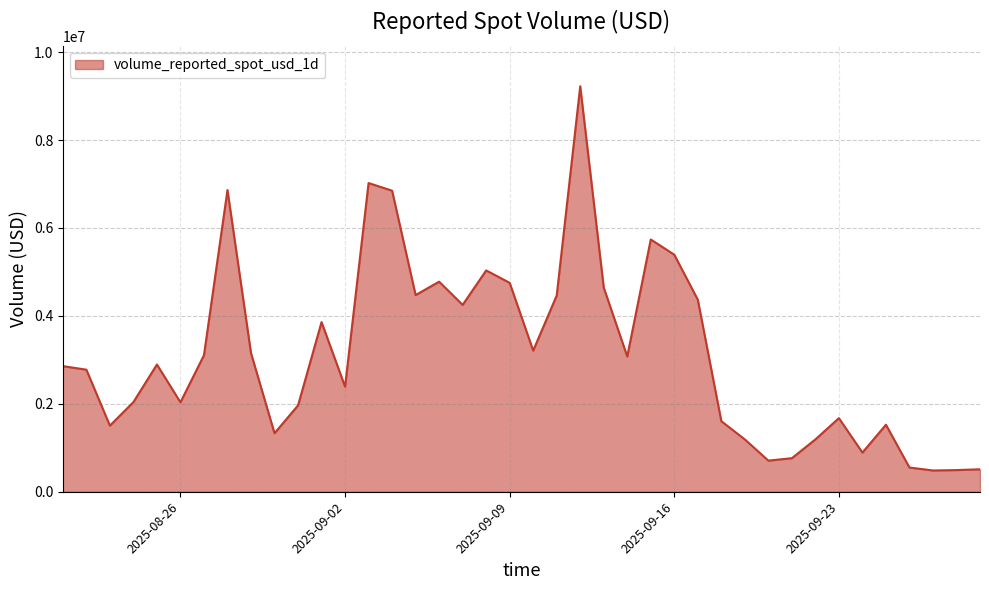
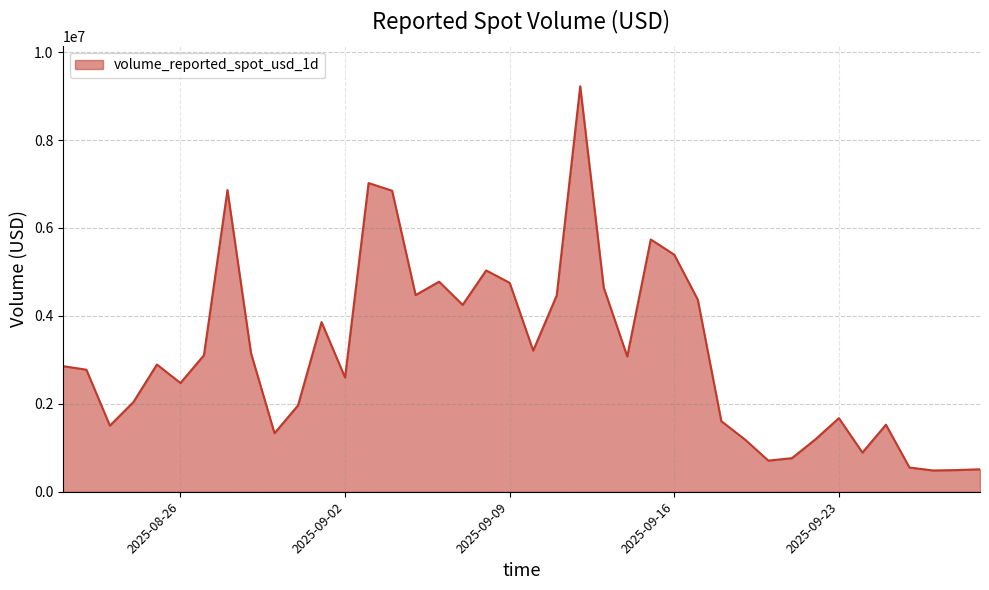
  {
-   "2025-08-26": 2000000,
-   "2025-09-02": 2400000,
+   "2025-08-26": 2500000,
+   "2025-09-02": 2600000,
    "2025-09-09": 4800000,
    "2025-09-16": 5400000,
    "2025-09-23": 1700000
  }
